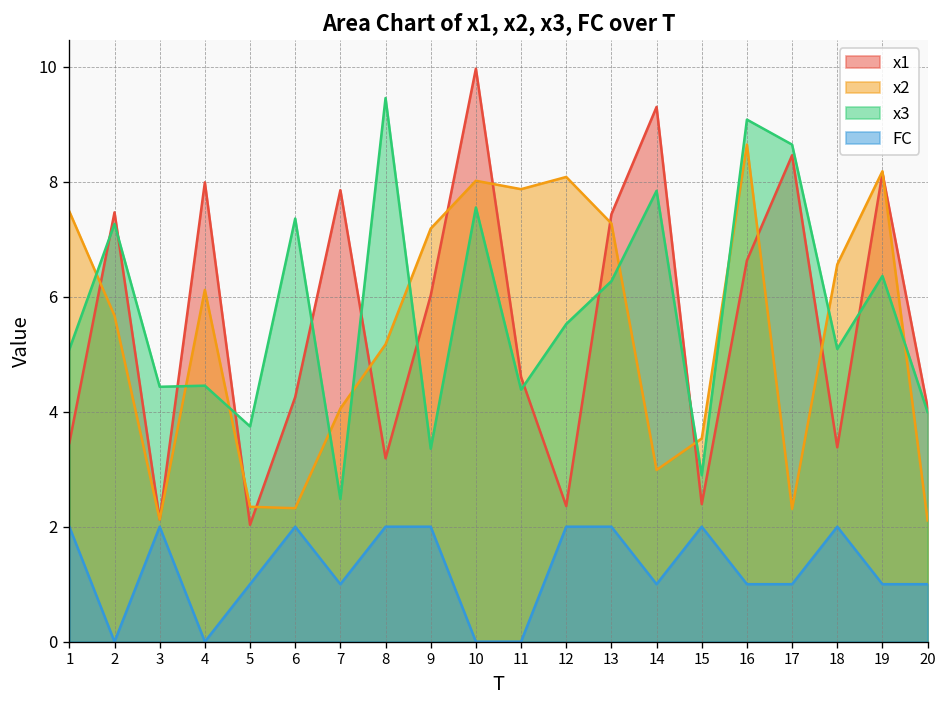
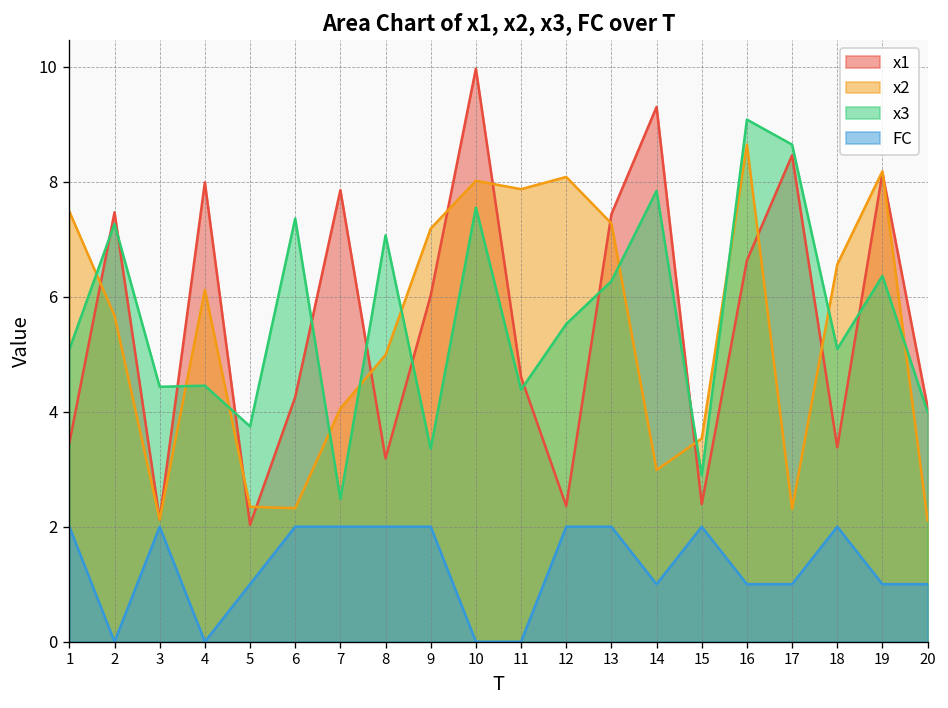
  {
    "x1": {
      "1": 3.5,
      "2": 7.5,
      "4": 8.0,
      "5": 2.0,
      "6": 4.3,
      "7": 7.9,
      "8": 3.2,
      "9": 6.0,
      "10": 10.0,
      "11": 4.6,
      "12": 2.4,
      "13": 7.4,
      "14": 9.3,
      "15": 2.4,
      "16": 6.6,
      "17": 8.5,
      "18": 3.4,
      "20": 4.1
    },
    "x2": {
      "1": 7.5,
      "2": 5.7,
      "4": 6.1,
      "5": 2.3,
      "6": 2.3,
      "7": 4.1,
-     "8": 5.2,
+     "8": 5.0,
      "9": 7.2,
      "10": 8.0,
      "11": 7.9,
      "12": 8.1,
      "13": 7.3,
      "14": 3.0,
      "15": 3.5,
      "16": 8.6,
      "17": 2.3,
      "18": 6.6,
      "20": 2.1
    },
    "x3": {
      "1": 5.1,
      "2": 7.3,
      "3": 4.4,
      "4": 4.5,
      "5": 3.7,
      "6": 7.4,
      "7": 2.5,
-     "8": 9.5,
+     "8": 7.1,
      "9": 3.4,
      "10": 7.6,
      "11": 4.4,
      "12": 5.5,
      "13": 6.3,
      "14": 7.8,
      "15": 2.9,
      "16": 9.1,
      "17": 8.6,
      "18": 5.1,
      "19": 6.4,
      "20": 4.0
    },
    "FC": {
      "1": 2,
      "2": 0,
      "3": 2,
      "4": 0,
      "5": 1,
      "6": 2,
-     "7": 1,
+     "7": 2,
      "8": 2,
      "9": 2,
      "10": 0,
      "11": 0,
      "12": 2,
      "13": 2,
      "14": 1,
      "15": 2,
      "16": 1,
      "17": 1,
      "18": 2,
      "19": 1,
      "20": 1
    }
  }
